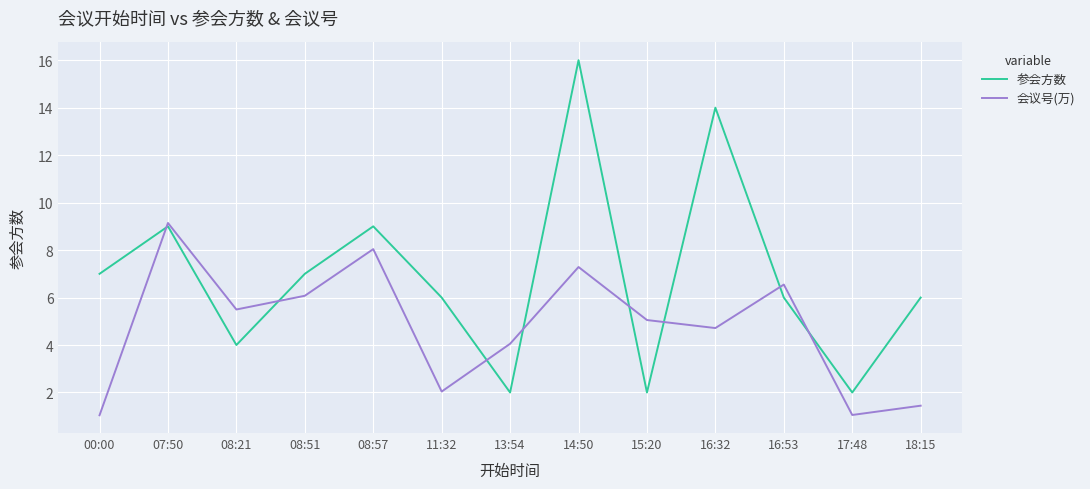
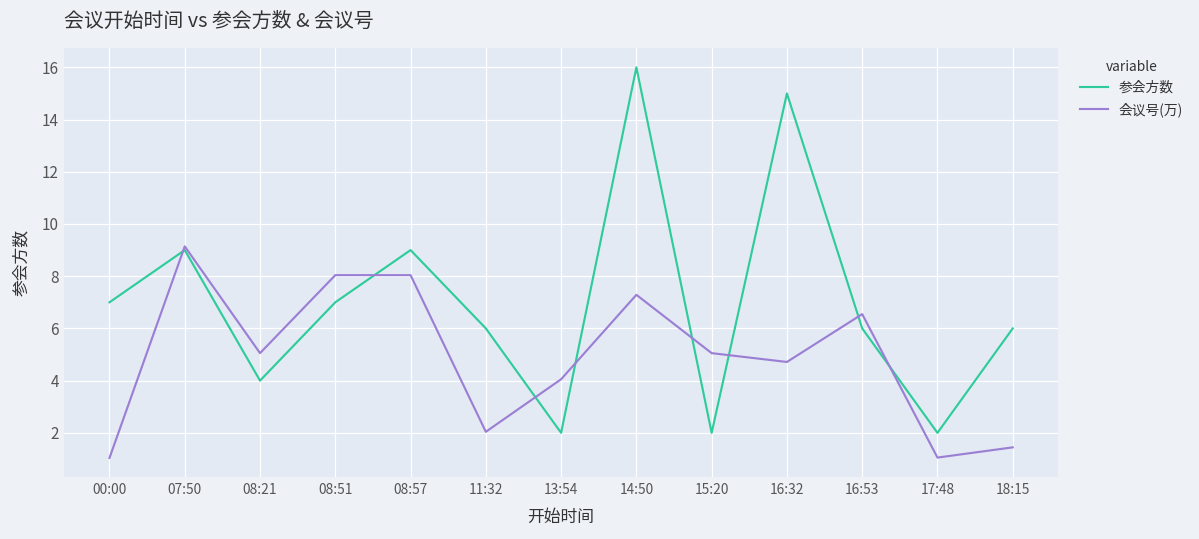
  {
    "参会方数": {
      "00:00": 7,
      "07:50": 9,
      "08:21": 4,
      "08:51": 7,
      "08:57": 9,
      "11:32": 6,
      "13:54": 2,
      "14:50": 16,
      "15:20": 2,
-     "16:32": 14,
+     "16:32": 15,
      "16:53": 6,
      "17:48": 2,
      "18:15": 6
    },
    "会议号(万)": {
      "00:00": 1.0,
      "07:50": 9.1,
-     "08:21": 5.5,
-     "08:51": 6.1,
+     "08:21": 5.1,
+     "08:51": 8.0,
      "08:57": 8.0,
      "11:32": 2.0,
      "13:54": 4.1,
      "14:50": 7.3,
      "15:20": 5.1,
      "16:32": 4.7,
      "16:53": 6.5,
      "17:48": 1.1,
      "18:15": 1.4
    }
  }
